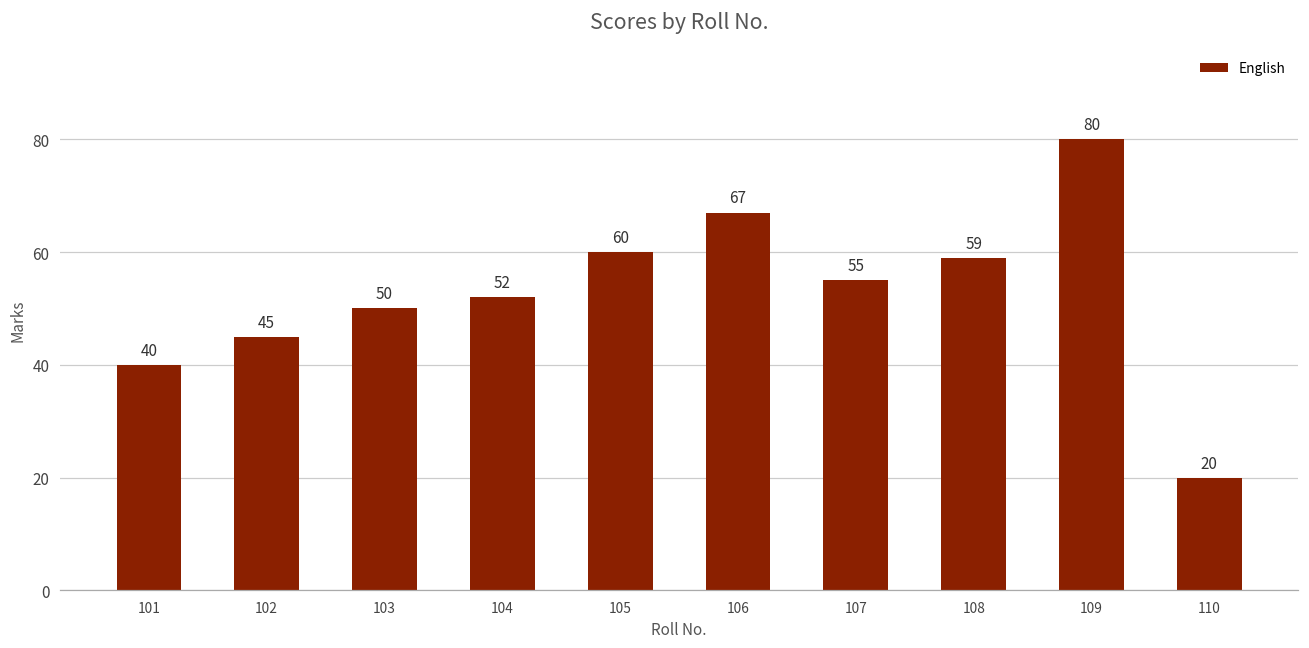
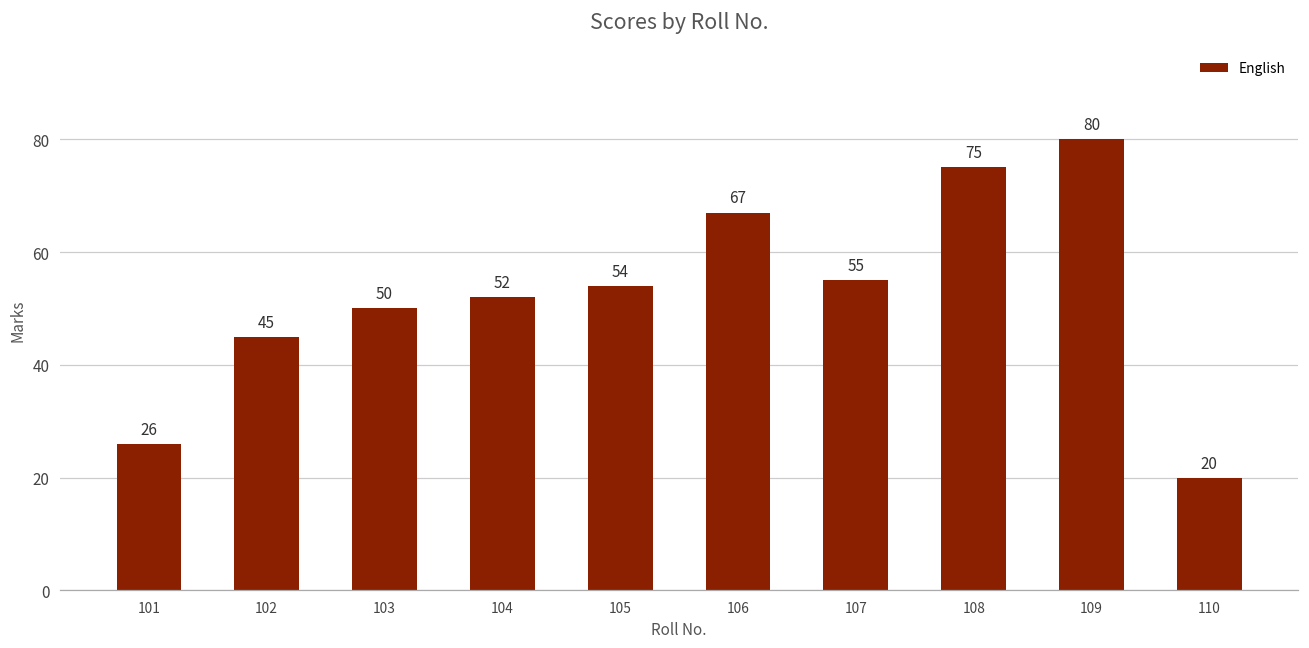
  {
-   "101": 40,
+   "101": 26,
    "102": 45,
    "103": 50,
    "104": 52,
-   "105": 60,
+   "105": 54,
    "106": 67,
    "107": 55,
-   "108": 59,
+   "108": 75,
    "109": 80,
    "110": 20
  }
